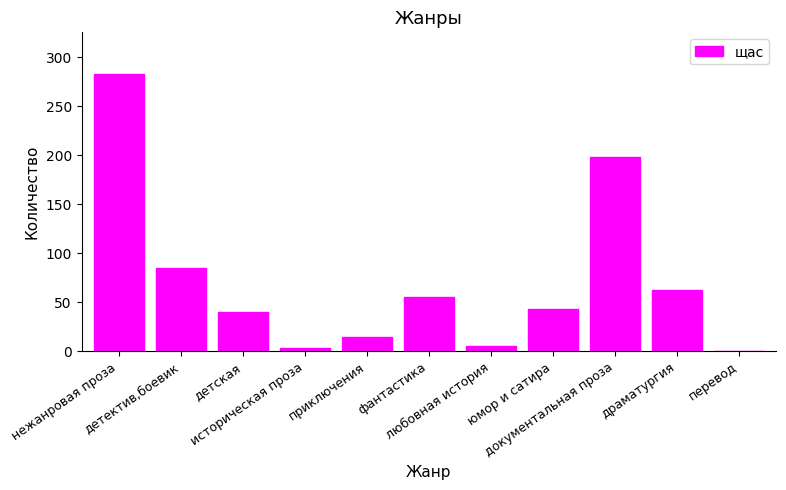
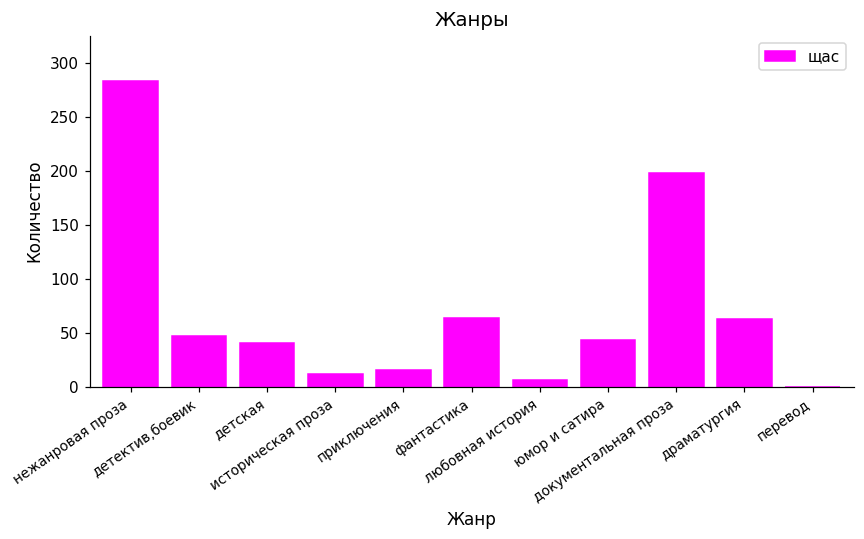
  {
    "нежанровая проза": 280,
-   "детектив,боевик": 90,
+   "детектив,боевик": 50,
    "детская": 40,
-   "историческая проза": 0,
+   "историческая проза": 10,
    "приключения": 20,
-   "фантастика": 55,
+   "фантастика": 64,
    "любовная история": 10,
    "юмор и сатира": 40,
    "документальная проза": 200,
    "драматургия": 60,
    "перевод": 0
  }
